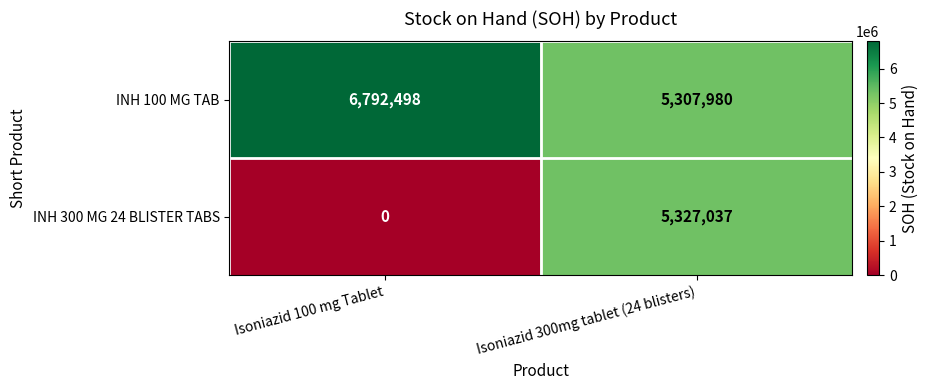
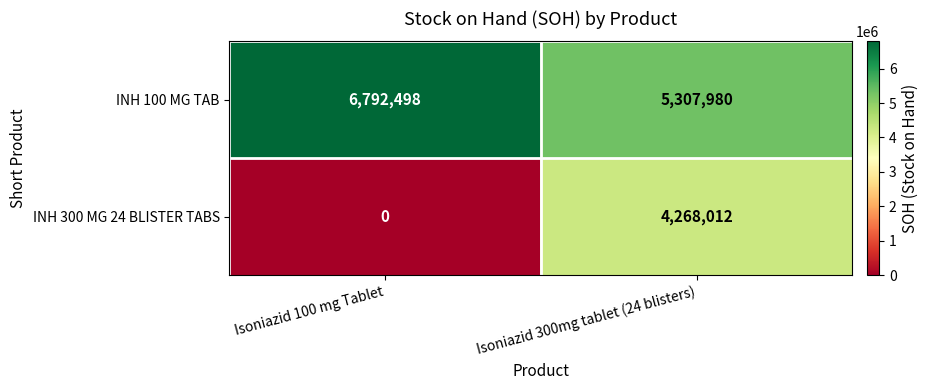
  {
    "INH 100 MG TAB": {
      "Isoniazid 100 mg Tablet": "6,792,498",
      "Isoniazid 300mg tablet (24 blisters)": "5,307,980"
    },
    "INH 300 MG 24 BLISTER TABS": {
      "Isoniazid 100 mg Tablet": "0",
-     "Isoniazid 300mg tablet (24 blisters)": "5,327,037"
+     "Isoniazid 300mg tablet (24 blisters)": "4,268,012"
    }
  }
